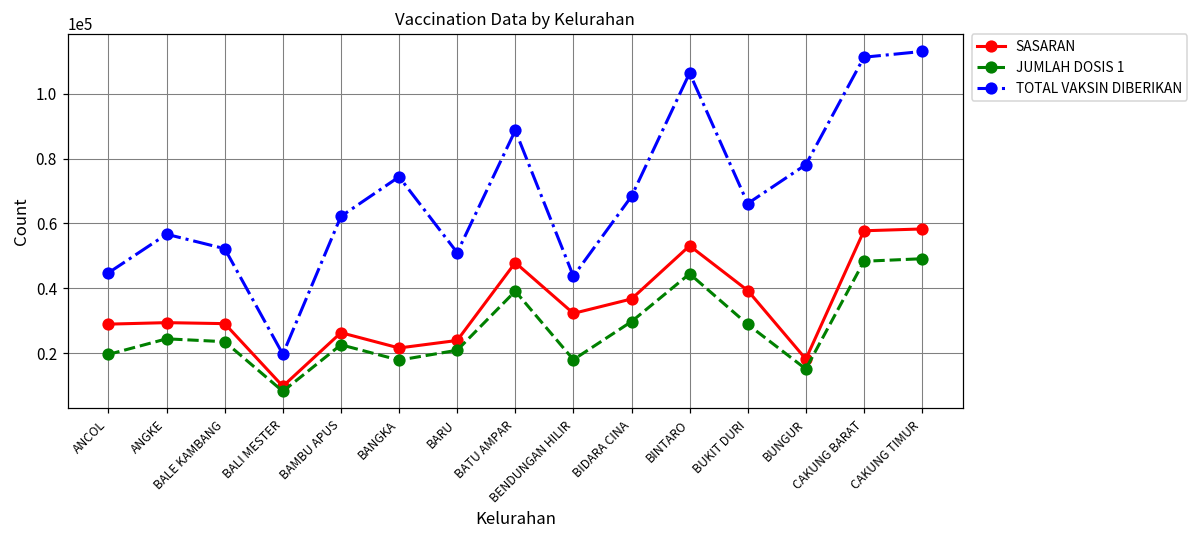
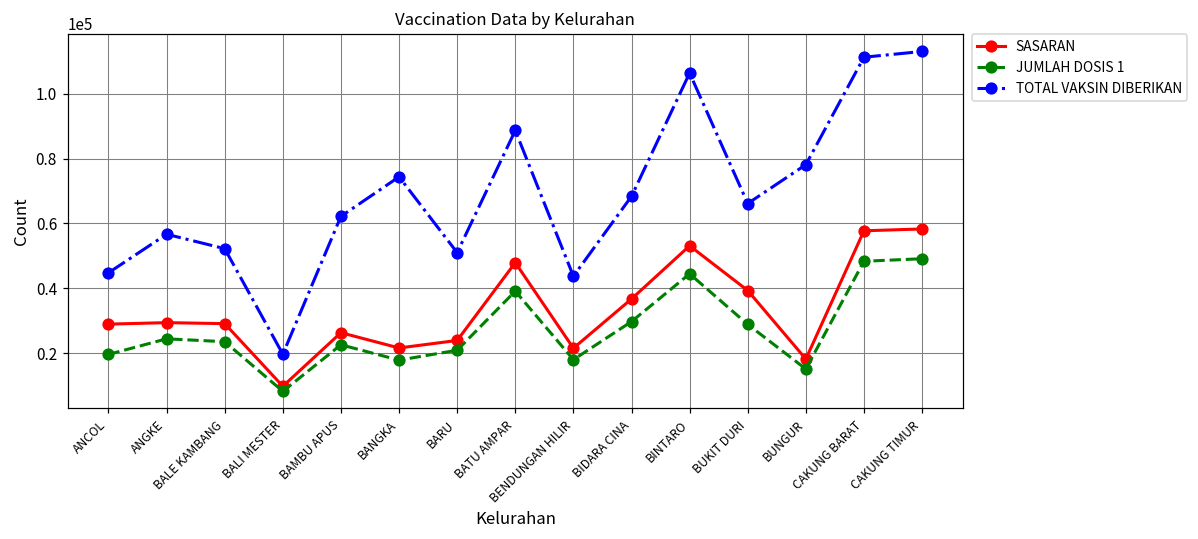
  {
    "SASARAN": {
      "ANCOL": 29000,
      "ANGKE": 29000,
      "BALE KAMBANG": 29000,
      "BALI MESTER": 10000,
      "BAMBU APUS": 26000,
      "BANGKA": 22000,
      "BARU": 24000,
      "BATU AMPAR": 48000,
-     "BENDUNGAN HILIR": 32000,
+     "BENDUNGAN HILIR": 21000,
      "BIDARA CINA": 37000,
      "BINTARO": 53000,
      "BUKIT DURI": 39000,
      "BUNGUR": 18000,
      "CAKUNG BARAT": 58000,
      "CAKUNG TIMUR": 58000
    },
    "JUMLAH DOSIS 1": {
      "ANCOL": 20000,
      "ANGKE": 24000,
      "BALE KAMBANG": 24000,
      "BALI MESTER": 8000,
      "BAMBU APUS": 23000,
      "BANGKA": 18000,
      "BARU": 21000,
      "BATU AMPAR": 39000,
      "BENDUNGAN HILIR": 18000,
      "BIDARA CINA": 30000,
      "BINTARO": 44000,
      "BUKIT DURI": 29000,
      "BUNGUR": 15000,
      "CAKUNG BARAT": 48000,
      "CAKUNG TIMUR": 49000
    },
    "TOTAL VAKSIN DIBERIKAN": {
      "ANCOL": 45000,
      "ANGKE": 57000,
      "BALE KAMBANG": 52000,
      "BALI MESTER": 20000,
      "BAMBU APUS": 62000,
      "BANGKA": 74000,
      "BARU": 51000,
      "BATU AMPAR": 89000,
      "BENDUNGAN HILIR": 44000,
      "BIDARA CINA": 68000,
      "BINTARO": 106000,
      "BUKIT DURI": 66000,
      "BUNGUR": 78000,
      "CAKUNG BARAT": 111000,
      "CAKUNG TIMUR": 113000
    }
  }
